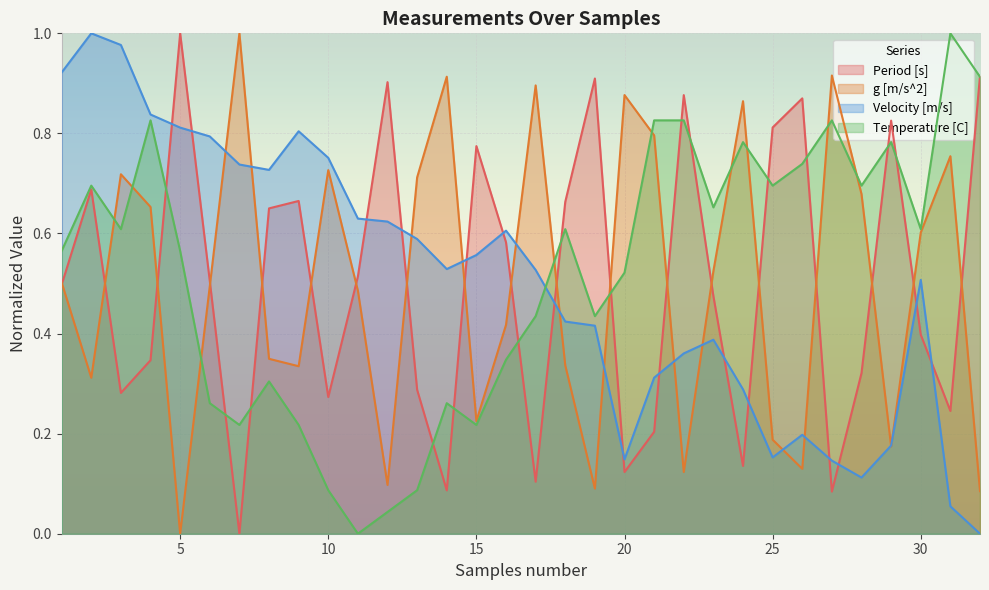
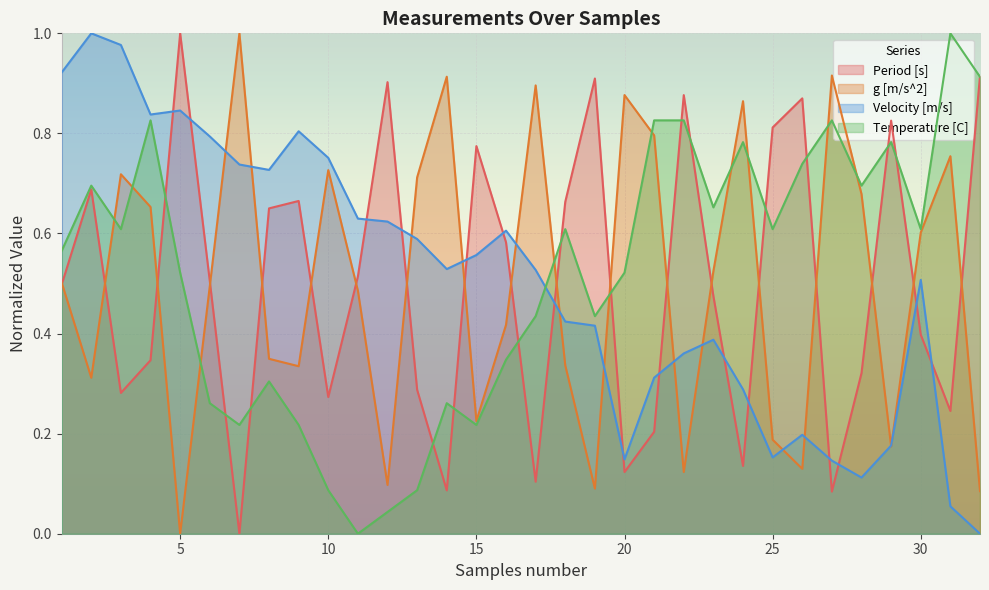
  {
    "Velocity [m/s]": {
-     "5": 0.81,
+     "5": 0.85,
      "10": 0.75,
      "15": 0.56,
      "20": 0.15,
      "25": 0.15,
      "30": 0.51
    },
    "Temperature [C]": {
-     "5": 0.57,
+     "5": 0.52,
      "10": 0.09,
      "15": 0.22,
      "20": 0.52,
-     "25": 0.70,
+     "25": 0.61,
      "30": 0.61
    }
  }
